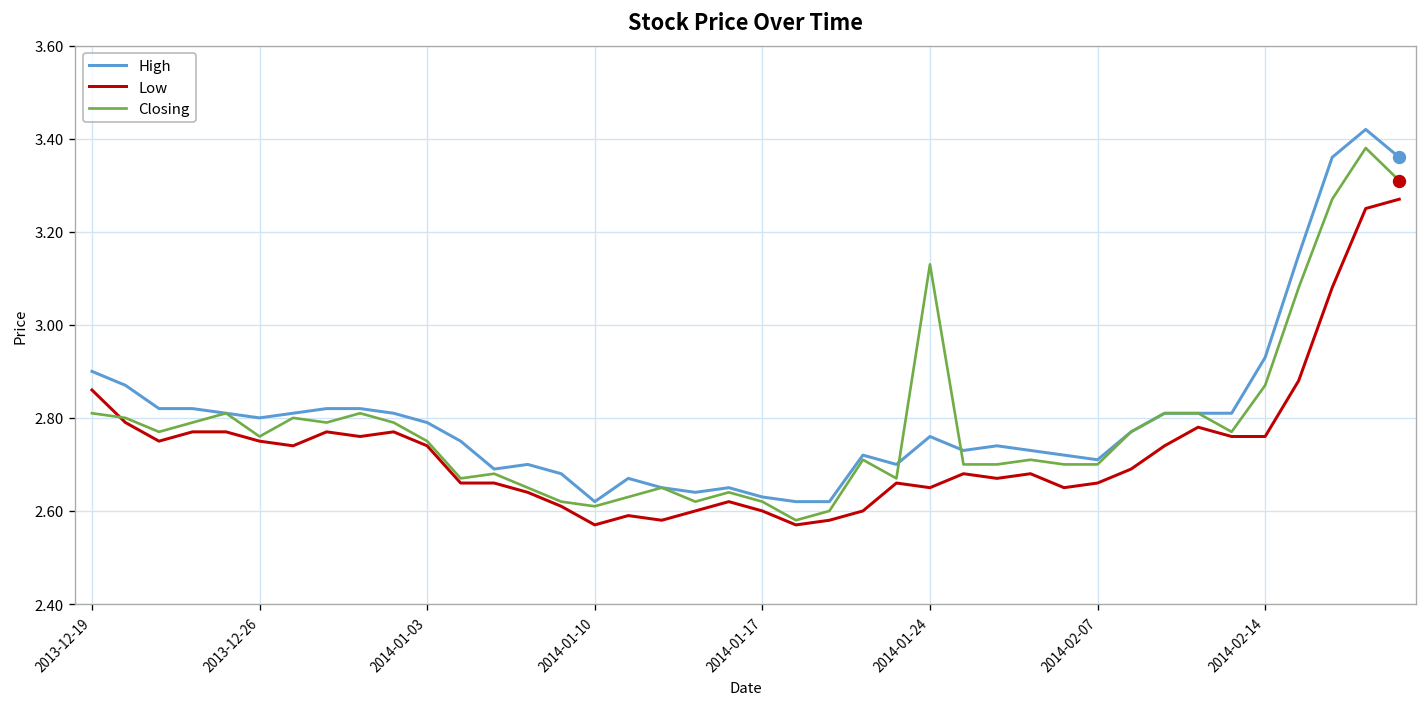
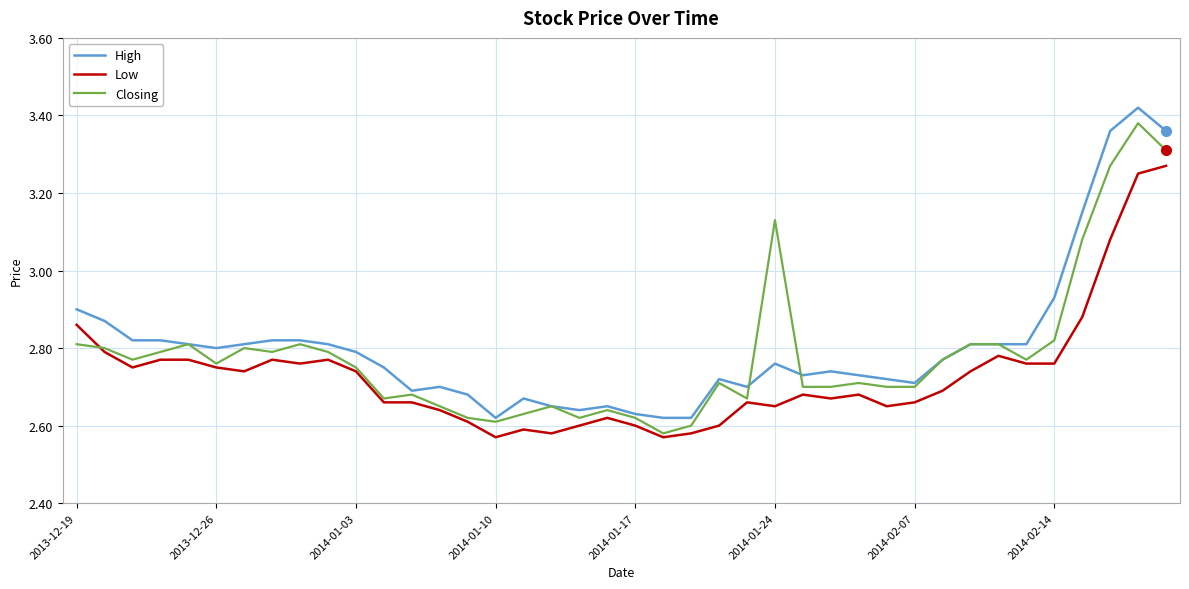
  {
    "Closing": {
      "2013-12-19": 2.81,
      "2013-12-26": 2.76,
      "2014-01-03": 2.75,
      "2014-01-10": 2.61,
      "2014-01-17": 2.62,
      "2014-01-24": 3.13,
      "2014-02-07": 2.70,
-     "2014-02-14": 2.87
+     "2014-02-14": 2.82
    }
  }
